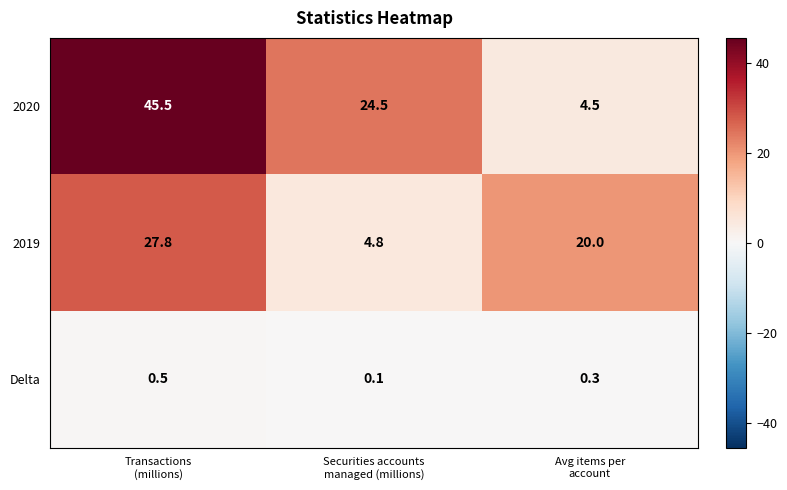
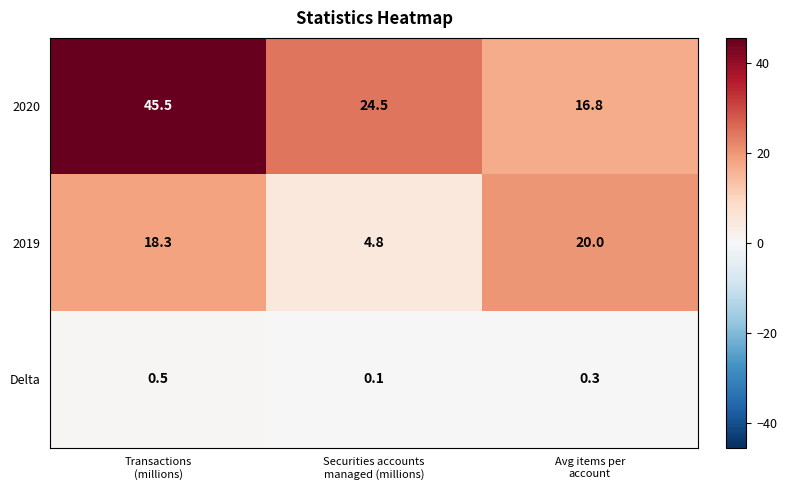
  {
    "2020": {
      "Transactions (millions)": 45.5,
      "Securities accounts managed (millions)": 24.5,
-     "Avg items per account": 4.5
+     "Avg items per account": 16.8
    },
    "2019": {
-     "Transactions (millions)": 27.8,
+     "Transactions (millions)": 18.3,
      "Securities accounts managed (millions)": 4.8,
      "Avg items per account": 20.0
    },
    "Delta": {
      "Transactions (millions)": 0.5,
      "Securities accounts managed (millions)": 0.1,
      "Avg items per account": 0.3
    }
  }
